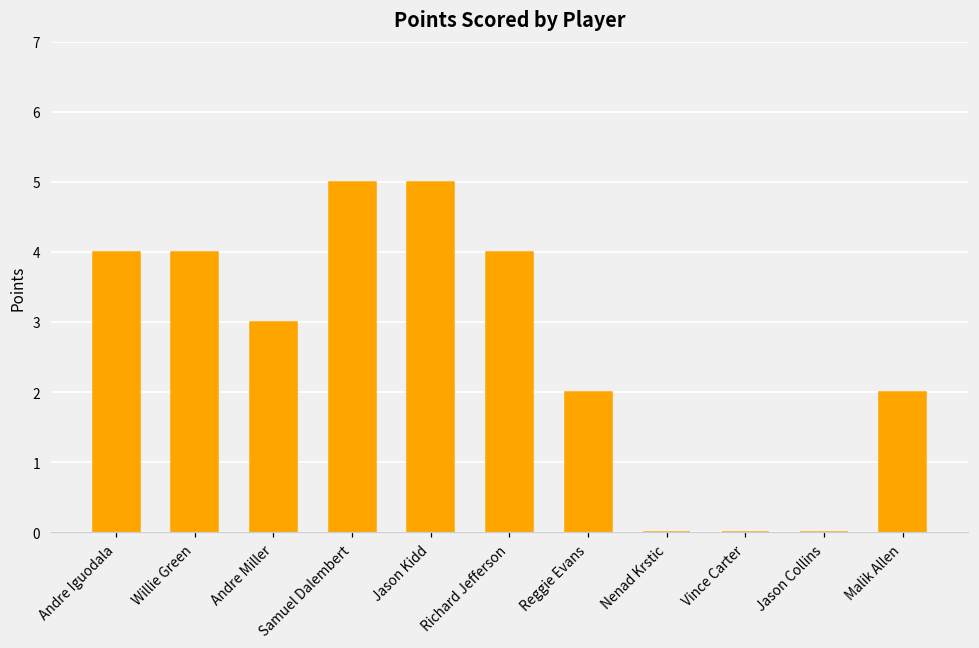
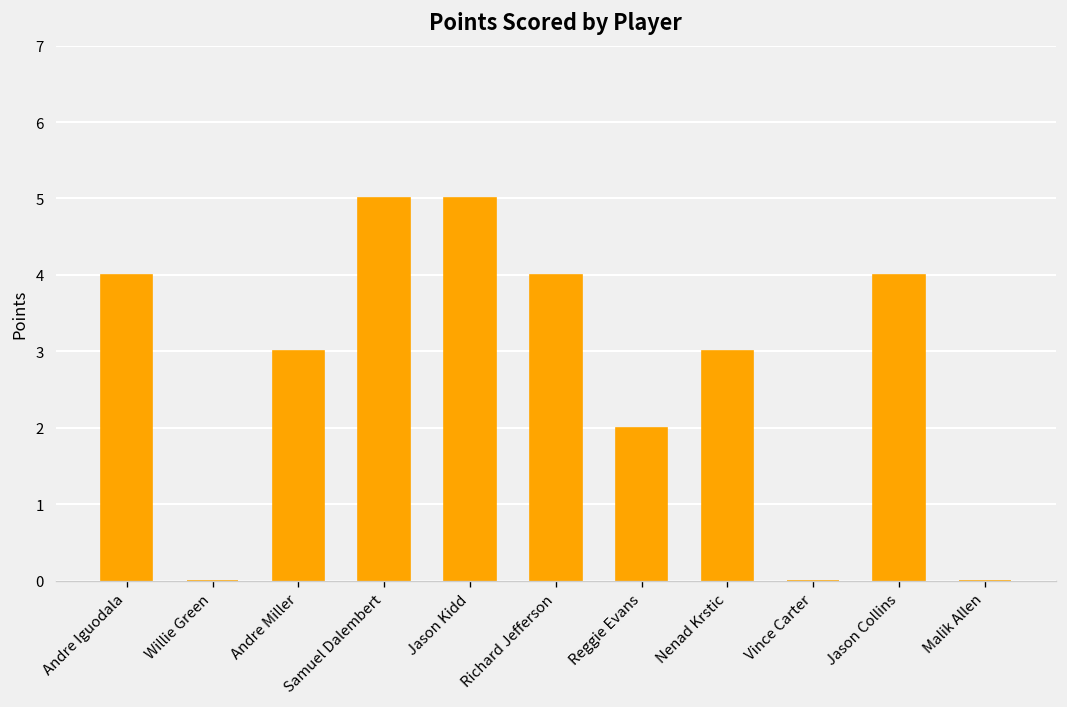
  {
    "Andre Iguodala": 4,
-   "Willie Green": 4,
+   "Willie Green": 0,
    "Andre Miller": 3,
    "Samuel Dalembert": 5,
    "Jason Kidd": 5,
    "Richard Jefferson": 4,
    "Reggie Evans": 2,
-   "Nenad Krstic": 0,
+   "Nenad Krstic": 3,
    "Vince Carter": 0,
-   "Jason Collins": 0,
-   "Malik Allen": 2
+   "Jason Collins": 4,
+   "Malik Allen": 0
  }
